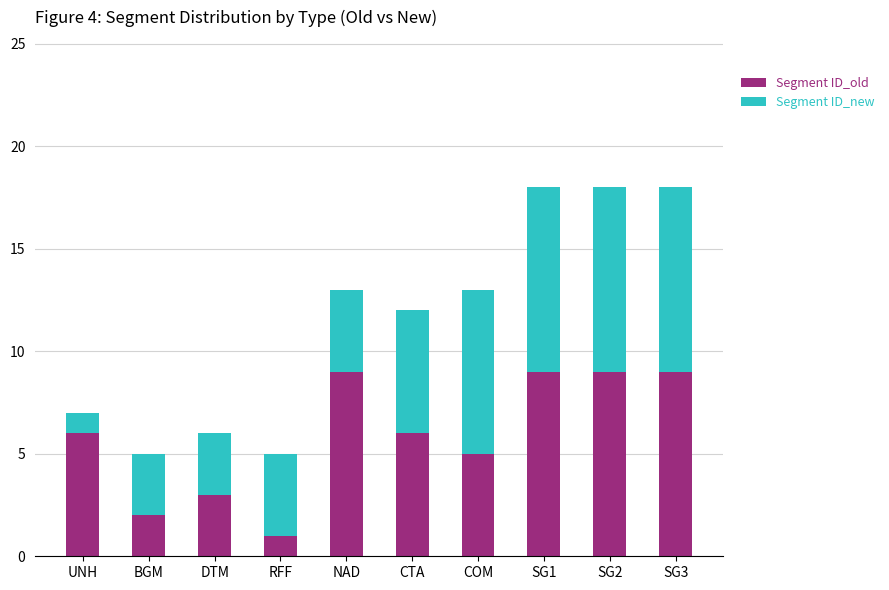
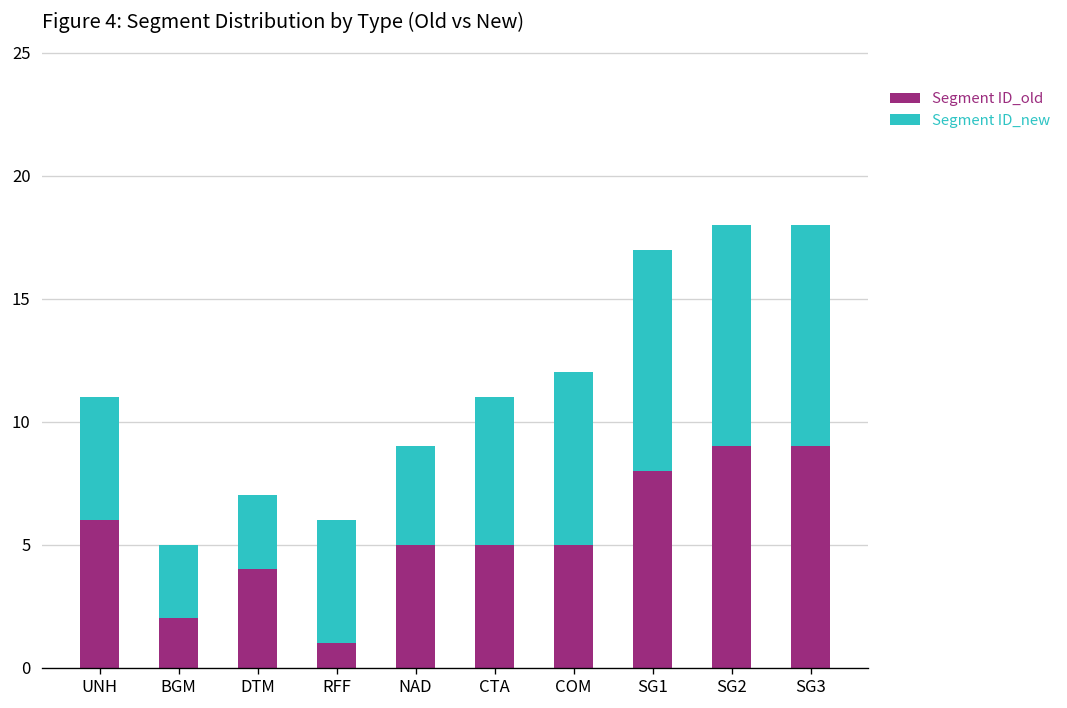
  {
    "Segment ID_old": {
      "UNH": 6,
      "BGM": 2,
-     "DTM": 3,
+     "DTM": 4,
      "RFF": 1,
-     "NAD": 9,
-     "CTA": 6,
+     "NAD": 5,
+     "CTA": 5,
      "COM": 5,
-     "SG1": 9,
+     "SG1": 8,
      "SG2": 9,
      "SG3": 9
    },
    "Segment ID_new": {
-     "UNH": 1,
+     "UNH": 5,
      "BGM": 3,
      "DTM": 3,
-     "RFF": 4,
+     "RFF": 5,
      "NAD": 4,
      "CTA": 6,
-     "COM": 8,
+     "COM": 7,
      "SG1": 9,
      "SG2": 9,
      "SG3": 9
    }
  }
